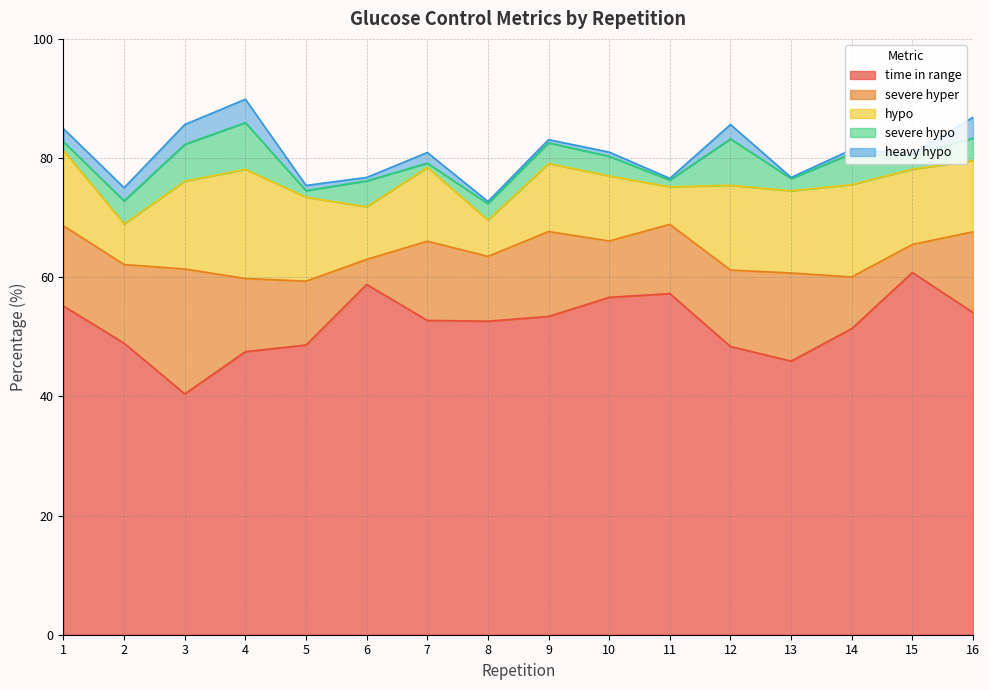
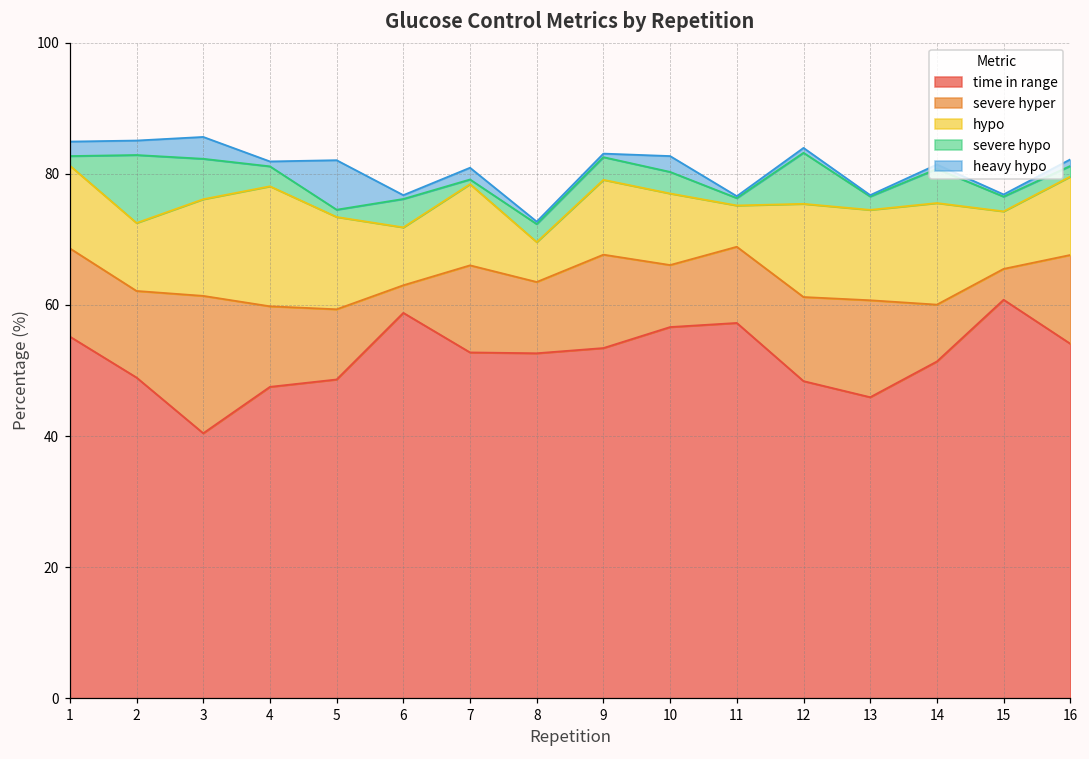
  {
    "hypo": {
      "1": 13,
-     "2": 7,
+     "2": 10,
      "3": 15,
      "4": 18,
      "5": 14,
      "6": 9,
      "7": 12,
      "8": 6,
      "9": 11,
      "10": 11,
      "11": 6,
      "12": 14,
      "13": 14,
      "14": 16,
-     "15": 13,
+     "15": 9,
      "16": 12
    },
    "severe hypo": {
      "1": 1,
-     "2": 4,
+     "2": 10,
      "3": 6,
-     "4": 8,
+     "4": 3,
      "5": 1,
      "6": 4,
      "7": 1,
      "9": 3,
      "10": 3,
      "12": 8,
-     "16": 4
+     "16": 2
    },
    "heavy hypo": {
      "1": 2,
      "2": 2,
      "3": 3,
-     "4": 4,
-     "5": 1,
+     "4": 1,
+     "5": 8,
      "6": 1,
      "7": 2,
      "9": 1,
-     "10": 1,
-     "12": 2,
-     "16": 4
+     "10": 2,
+     "12": 1,
+     "16": 1
    }
  }
